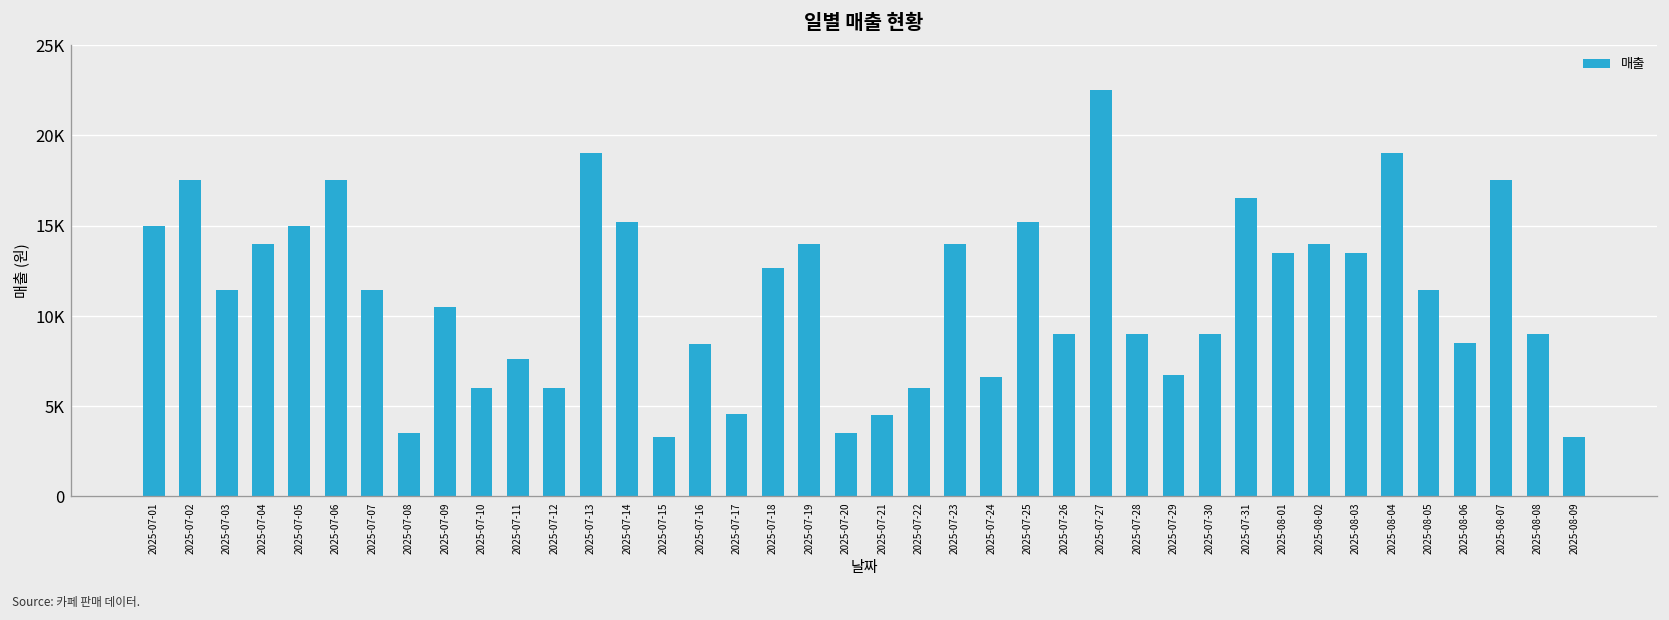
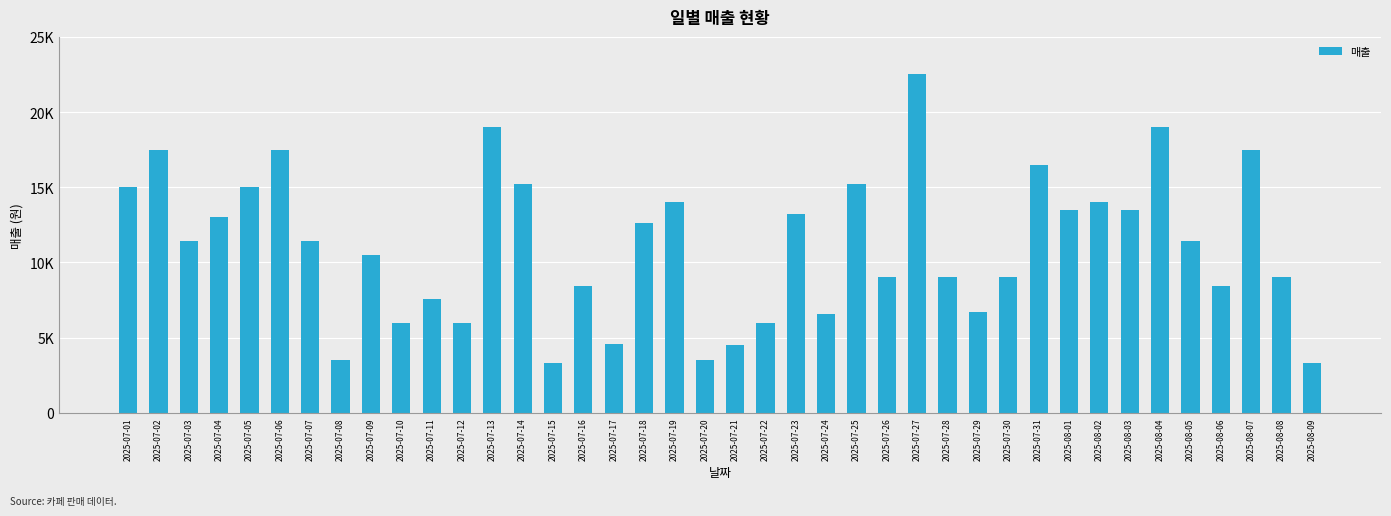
  {
    "2025-07-01": 15000,
    "2025-07-02": 17500,
    "2025-07-03": 11400,
-   "2025-07-04": 14000,
+   "2025-07-04": 13000,
    "2025-07-05": 15000,
    "2025-07-06": 17500,
    "2025-07-07": 11400,
    "2025-07-08": 3500,
    "2025-07-09": 10500,
    "2025-07-10": 6000,
    "2025-07-11": 7600,
    "2025-07-12": 6000,
    "2025-07-13": 19000,
    "2025-07-14": 15200,
    "2025-07-15": 3300,
    "2025-07-16": 8400,
    "2025-07-17": 4600,
    "2025-07-18": 12600,
    "2025-07-19": 14000,
    "2025-07-20": 3500,
    "2025-07-21": 4500,
    "2025-07-22": 6000,
-   "2025-07-23": 14000,
+   "2025-07-23": 13200,
    "2025-07-24": 6600,
    "2025-07-25": 15200,
    "2025-07-26": 9000,
    "2025-07-27": 22500,
    "2025-07-28": 9000,
    "2025-07-29": 6700,
    "2025-07-30": 9000,
    "2025-07-31": 16500,
    "2025-08-01": 13500,
    "2025-08-02": 14000,
    "2025-08-03": 13500,
    "2025-08-04": 19000,
    "2025-08-05": 11400,
    "2025-08-06": 8500,
    "2025-08-07": 17500,
    "2025-08-08": 9000,
    "2025-08-09": 3300
  }
